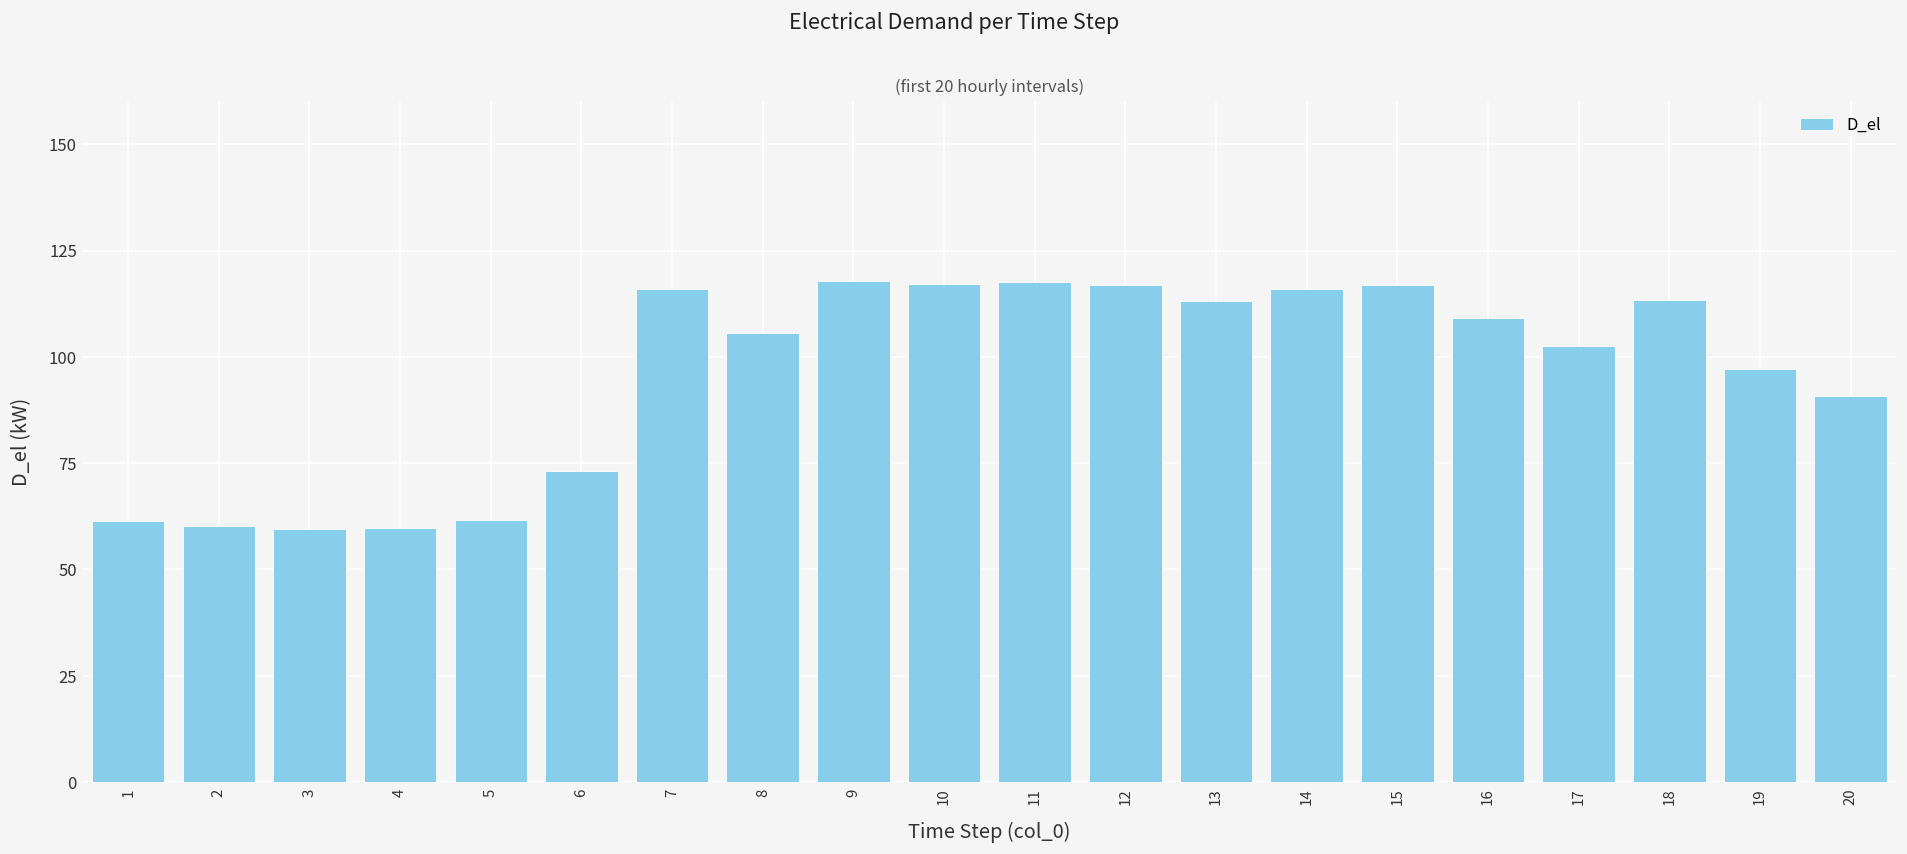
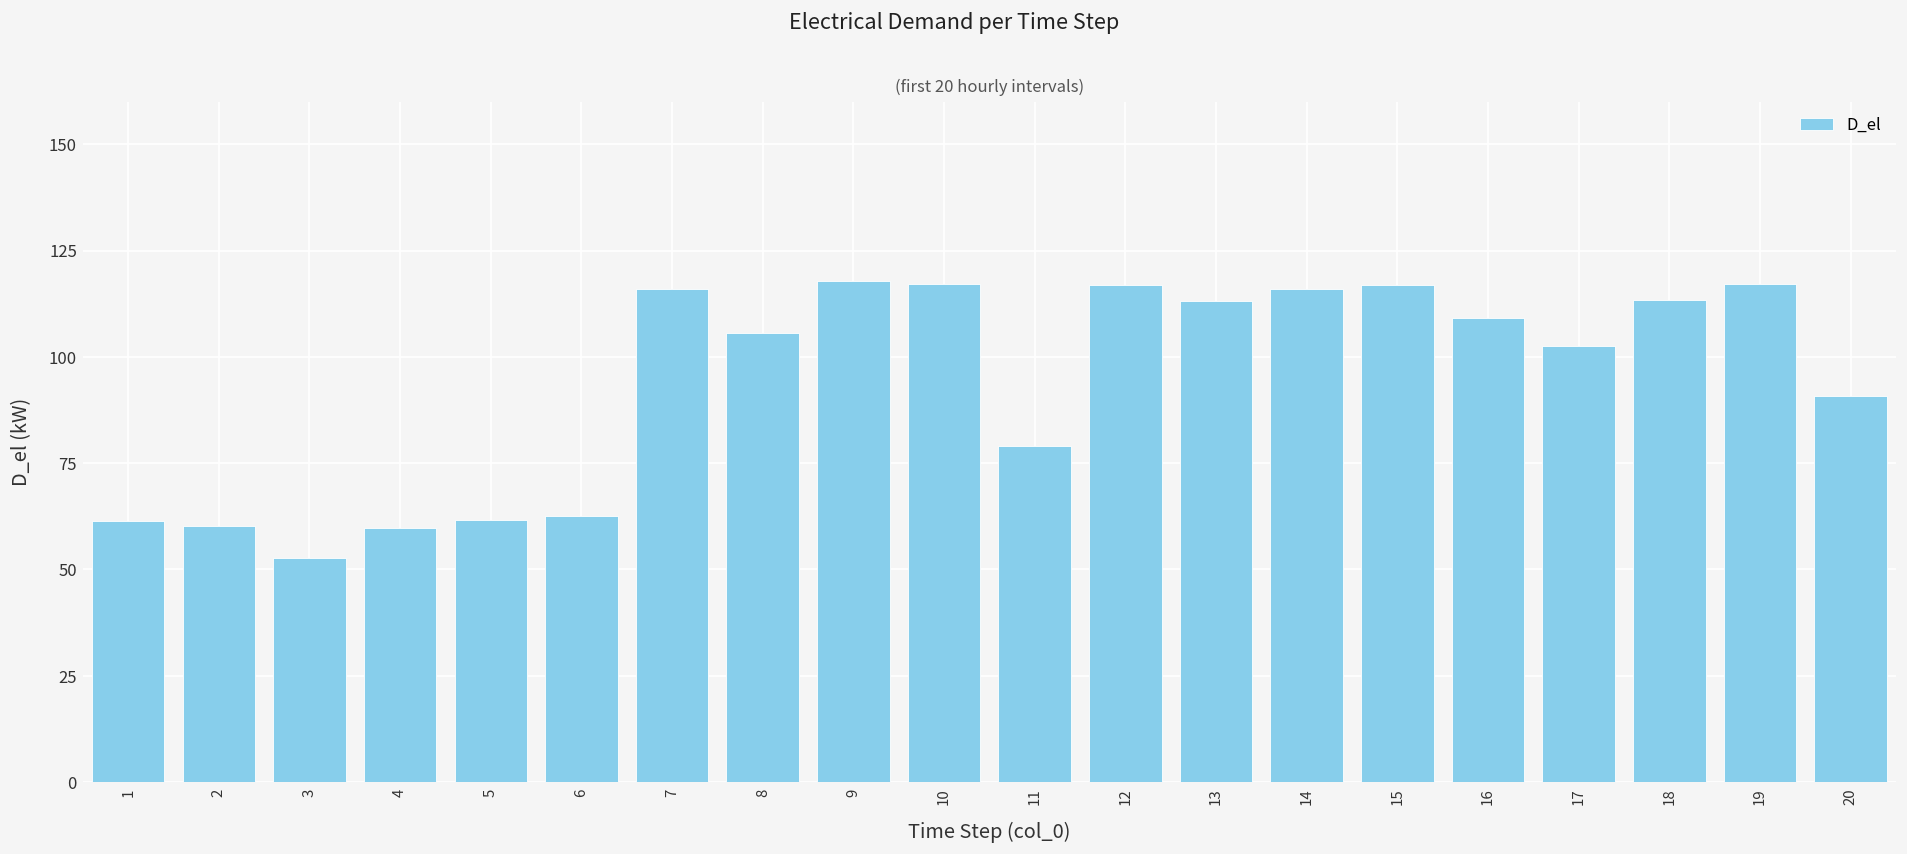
  {
    "1": 61,
    "2": 60,
-   "3": 60,
+   "3": 53,
    "4": 60,
    "5": 62,
-   "6": 73,
+   "6": 63,
    "7": 116,
    "8": 106,
    "9": 118,
    "10": 117,
-   "11": 118,
+   "11": 79,
    "12": 117,
    "13": 113,
    "14": 116,
    "15": 117,
    "16": 109,
    "17": 103,
    "18": 113,
-   "19": 97,
+   "19": 117,
    "20": 91
  }
